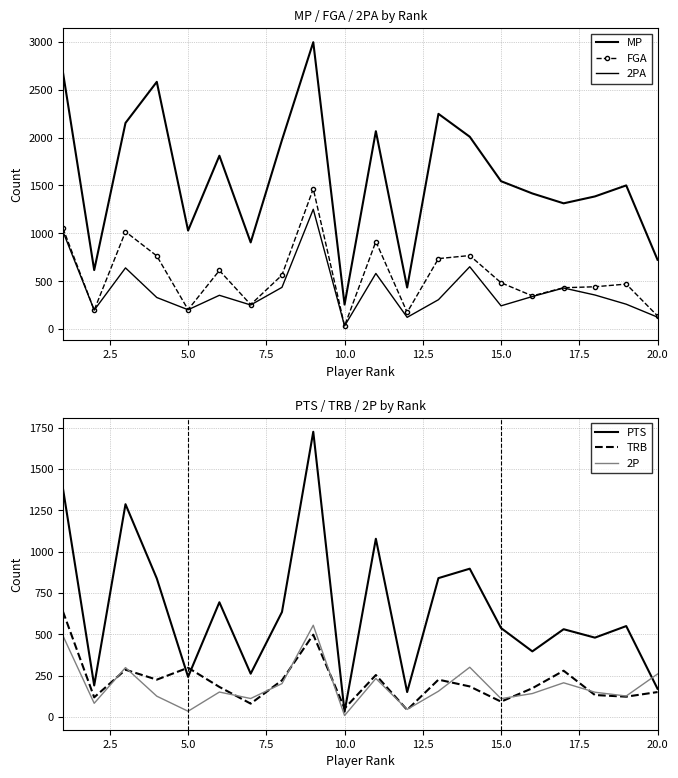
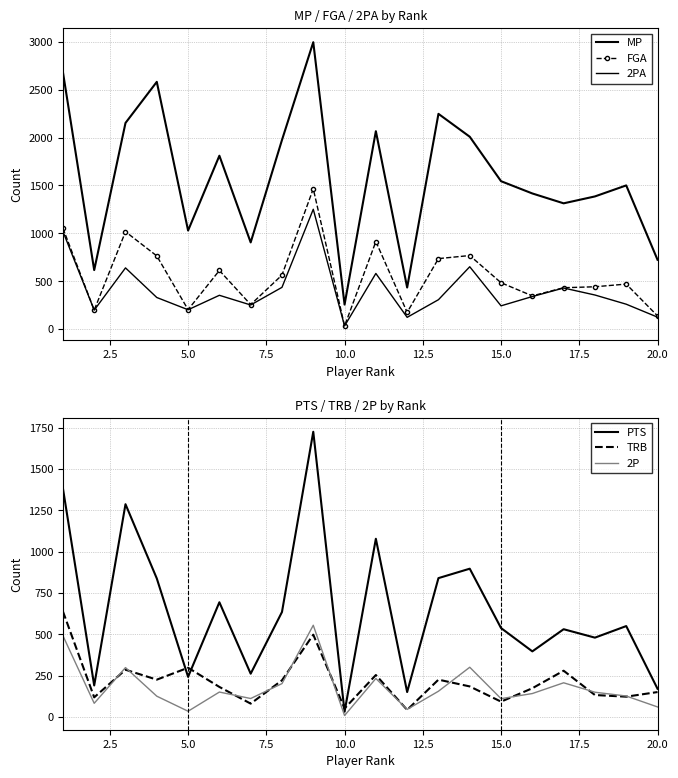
  {
    "PTS / TRB / 2P by Rank": {
      "2P": {
        "5.0": 40,
        "10.0": 10,
        "15.0": 110,
-       "20.0": 260
+       "20.0": 60
      }
    }
  }
